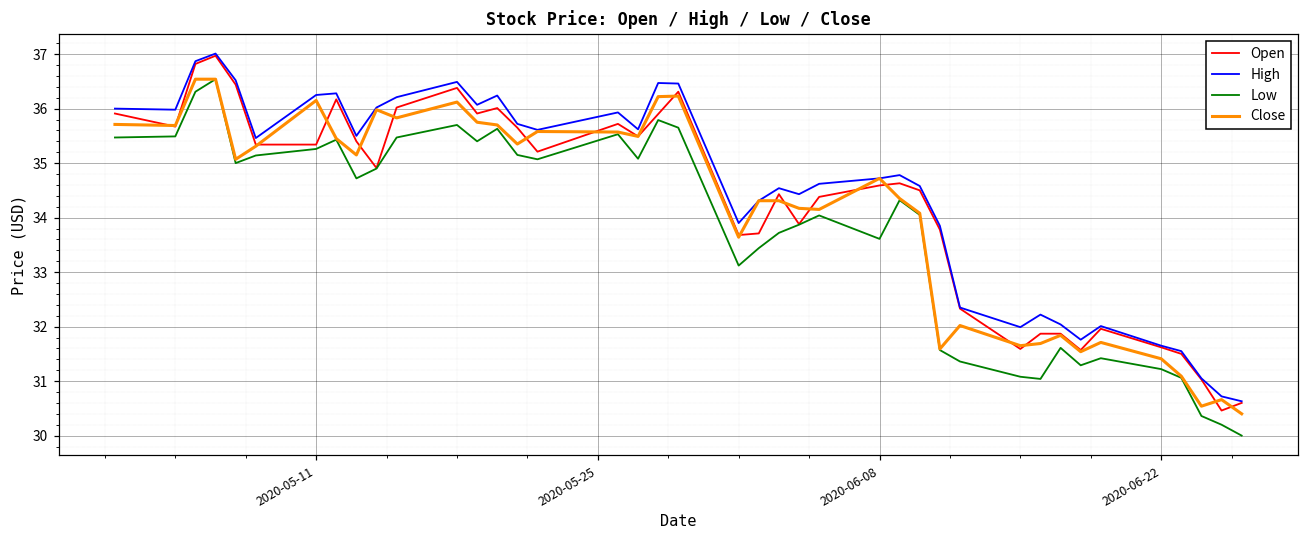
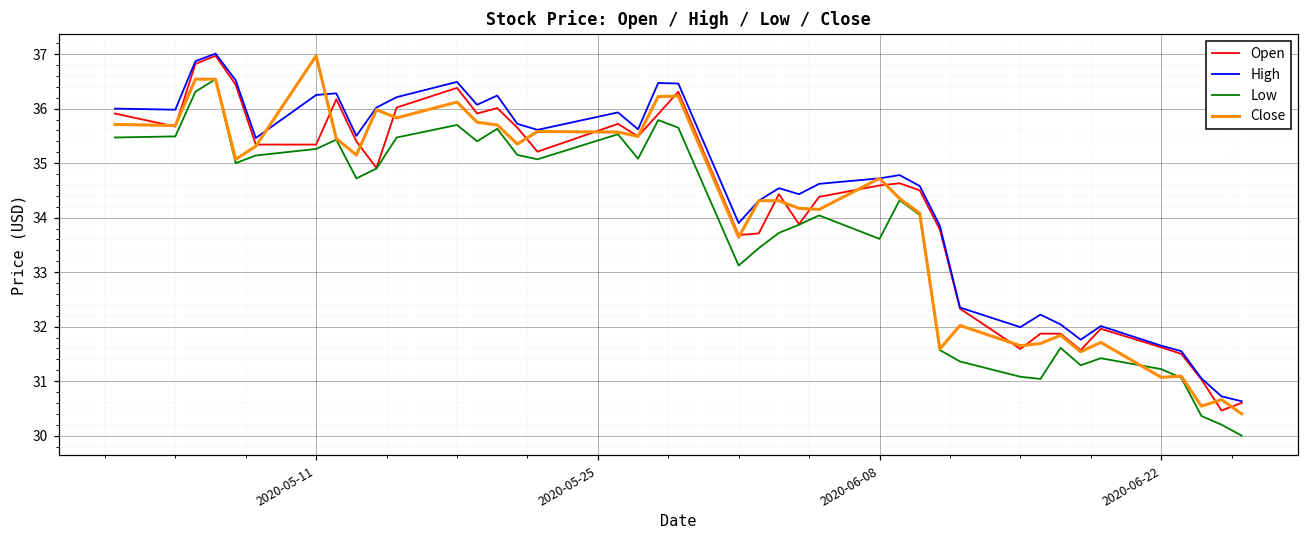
  {
    "Open": {
      "2020-05-11": 35.3,
      "2020-06-08": 34.6
    },
    "High": {
      "2020-05-11": 36.3
    },
    "Low": {
      "2020-05-11": 35.3,
      "2020-06-08": 33.6,
      "2020-06-22": 31.2
    },
    "Close": {
-     "2020-05-11": 36.2,
-     "2020-06-22": 31.4
+     "2020-05-11": 37.0,
+     "2020-06-22": 31.1
    }
  }
